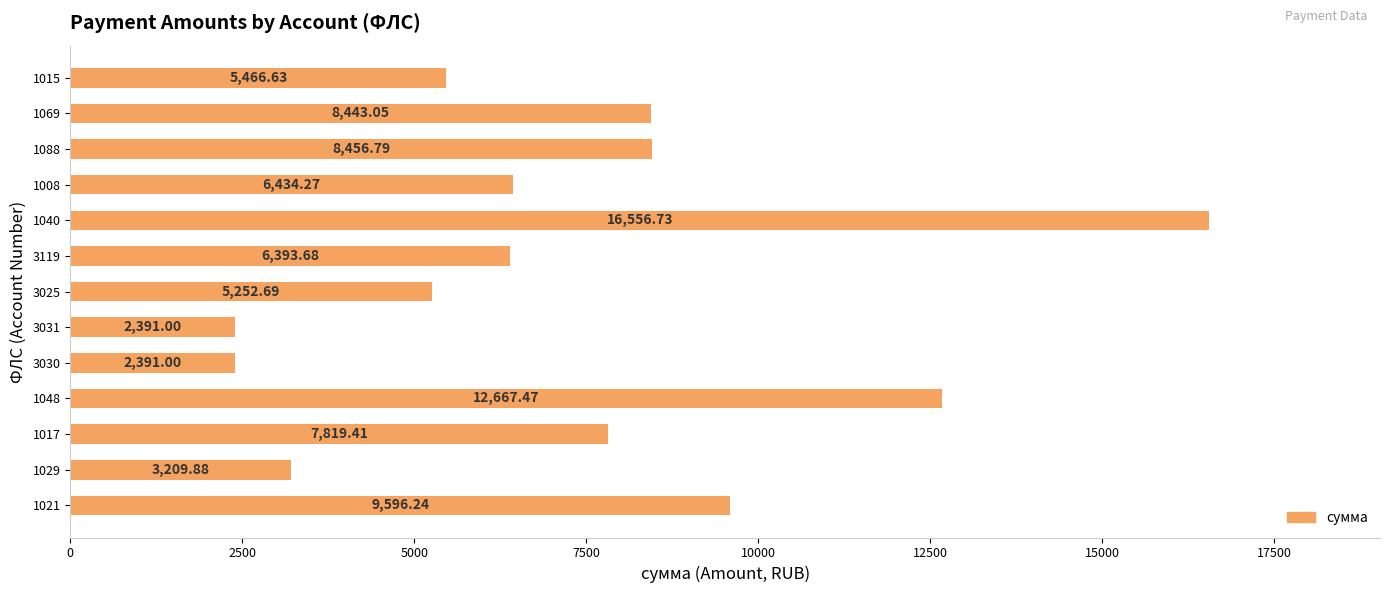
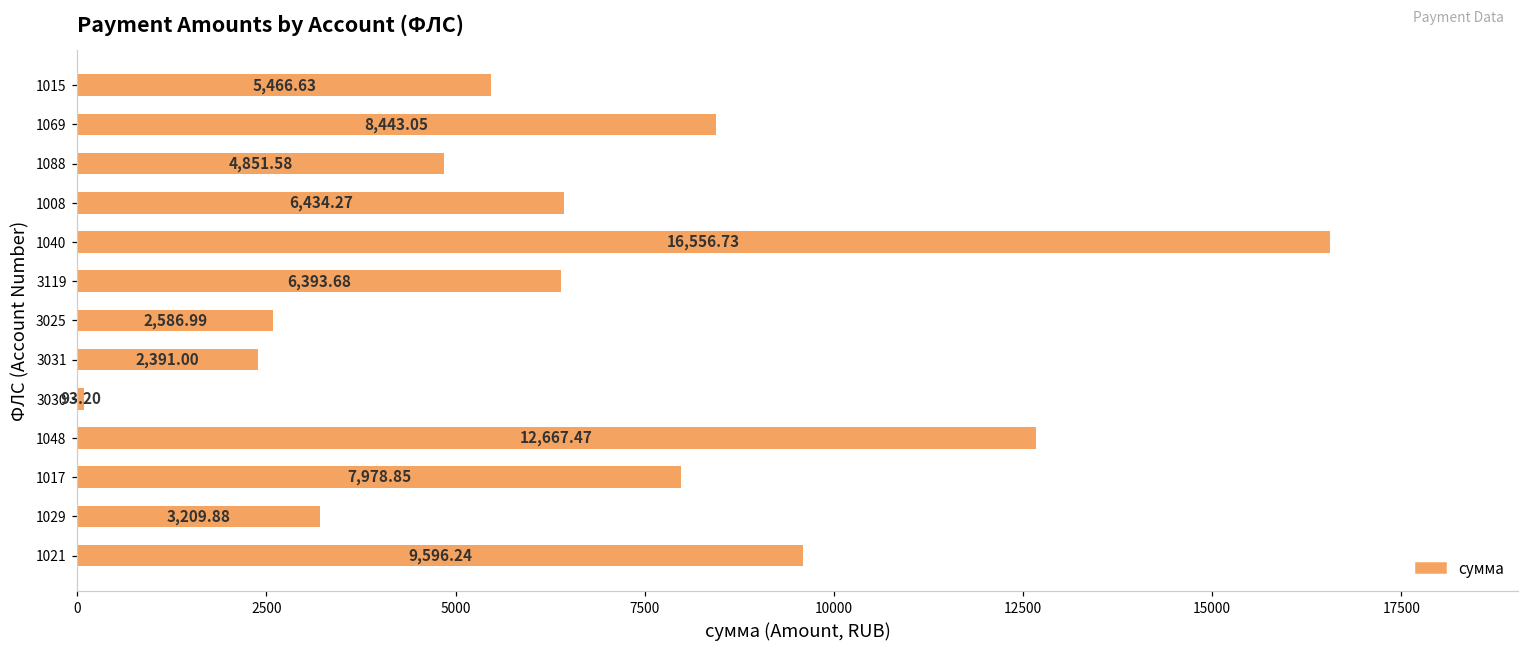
  {
    "1015": "5,466.63",
    "1069": "8,443.05",
-   "1088": "8,456.79",
+   "1088": "4,851.58",
    "1008": "6,434.27",
    "1040": "16,556.73",
    "3119": "6,393.68",
-   "3025": "5,252.69",
+   "3025": "2,586.99",
    "3031": "2,391.00",
-   "3030": "2,391.00",
+   "3030": "93.20",
    "1048": "12,667.47",
-   "1017": "7,819.41",
+   "1017": "7,978.85",
    "1029": "3,209.88",
    "1021": "9,596.24"
  }
